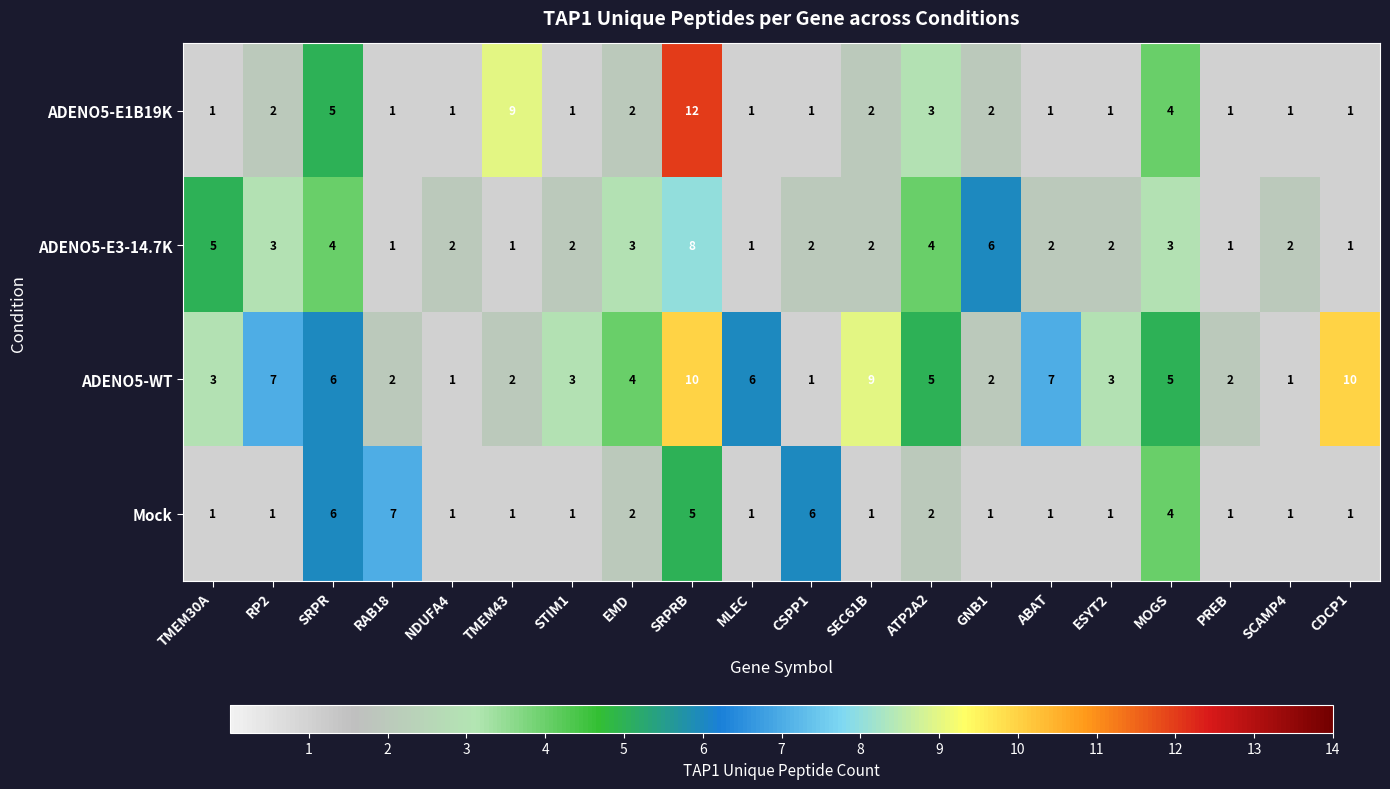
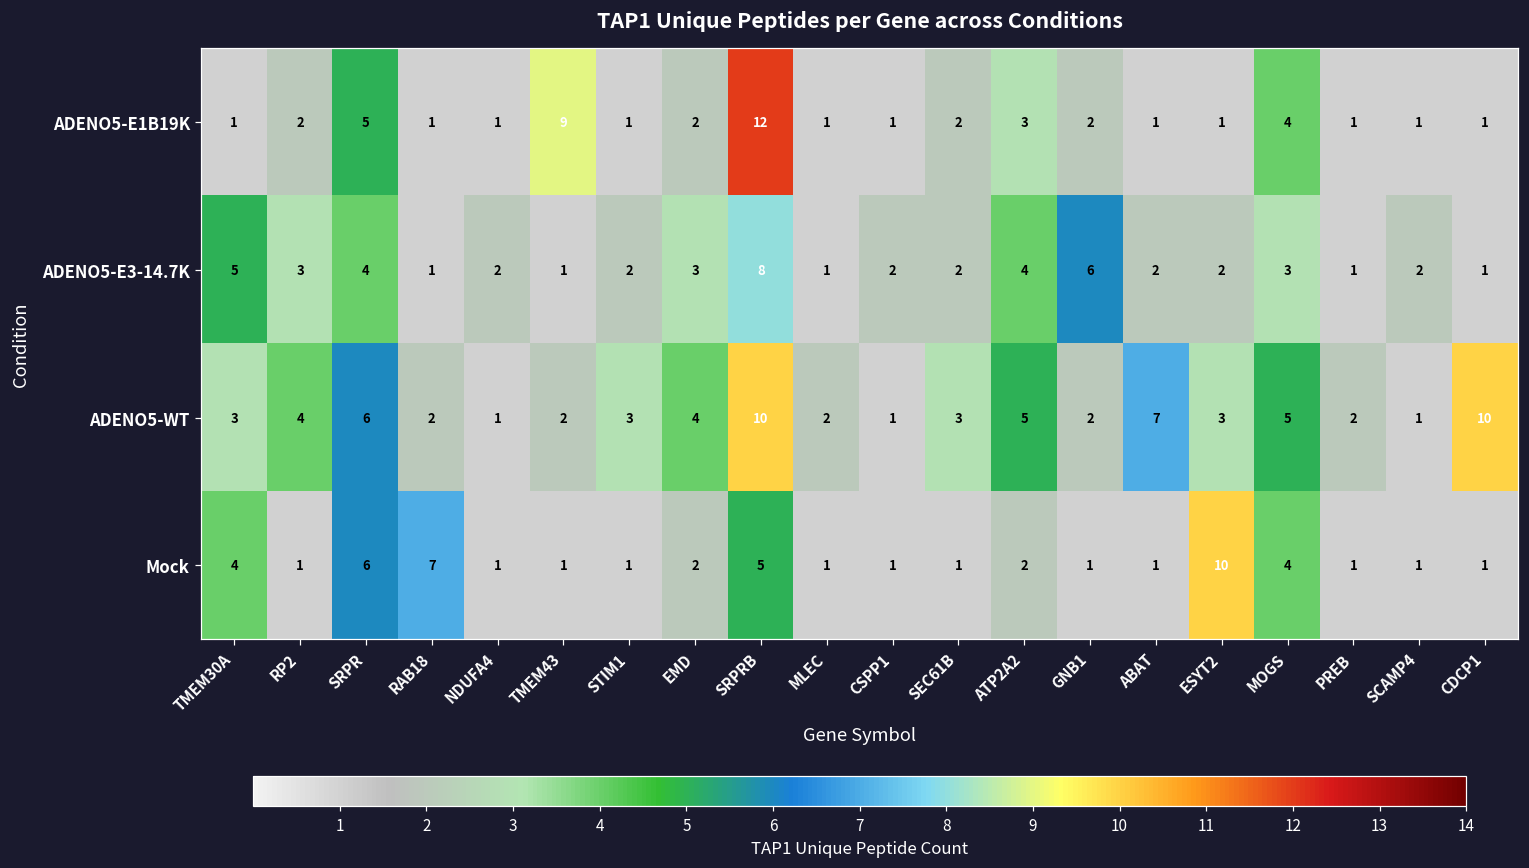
  {
    "ADENO5-E1B19K": {
      "TMEM30A": 1,
      "RP2": 2,
      "SRPR": 5,
      "RAB18": 1,
      "NDUFA4": 1,
      "TMEM43": 9,
      "STIM1": 1,
      "EMD": 2,
      "SRPRB": 12,
      "MLEC": 1,
      "CSPP1": 1,
      "SEC61B": 2,
      "ATP2A2": 3,
      "GNB1": 2,
      "ABAT": 1,
      "ESYT2": 1,
      "MOGS": 4,
      "PREB": 1,
      "SCAMP4": 1,
      "CDCP1": 1
    },
    "ADENO5-E3-14.7K": {
      "TMEM30A": 5,
      "RP2": 3,
      "SRPR": 4,
      "RAB18": 1,
      "NDUFA4": 2,
      "TMEM43": 1,
      "STIM1": 2,
      "EMD": 3,
      "SRPRB": 8,
      "MLEC": 1,
      "CSPP1": 2,
      "SEC61B": 2,
      "ATP2A2": 4,
      "GNB1": 6,
      "ABAT": 2,
      "ESYT2": 2,
      "MOGS": 3,
      "PREB": 1,
      "SCAMP4": 2,
      "CDCP1": 1
    },
    "ADENO5-WT": {
      "TMEM30A": 3,
-     "RP2": 7,
+     "RP2": 4,
      "SRPR": 6,
      "RAB18": 2,
      "NDUFA4": 1,
      "TMEM43": 2,
      "STIM1": 3,
      "EMD": 4,
      "SRPRB": 10,
-     "MLEC": 6,
+     "MLEC": 2,
      "CSPP1": 1,
-     "SEC61B": 9,
+     "SEC61B": 3,
      "ATP2A2": 5,
      "GNB1": 2,
      "ABAT": 7,
      "ESYT2": 3,
      "MOGS": 5,
      "PREB": 2,
      "SCAMP4": 1,
      "CDCP1": 10
    },
    "Mock": {
-     "TMEM30A": 1,
+     "TMEM30A": 4,
      "RP2": 1,
      "SRPR": 6,
      "RAB18": 7,
      "NDUFA4": 1,
      "TMEM43": 1,
      "STIM1": 1,
      "EMD": 2,
      "SRPRB": 5,
      "MLEC": 1,
-     "CSPP1": 6,
+     "CSPP1": 1,
      "SEC61B": 1,
      "ATP2A2": 2,
      "GNB1": 1,
      "ABAT": 1,
-     "ESYT2": 1,
+     "ESYT2": 10,
      "MOGS": 4,
      "PREB": 1,
      "SCAMP4": 1,
      "CDCP1": 1
    }
  }
